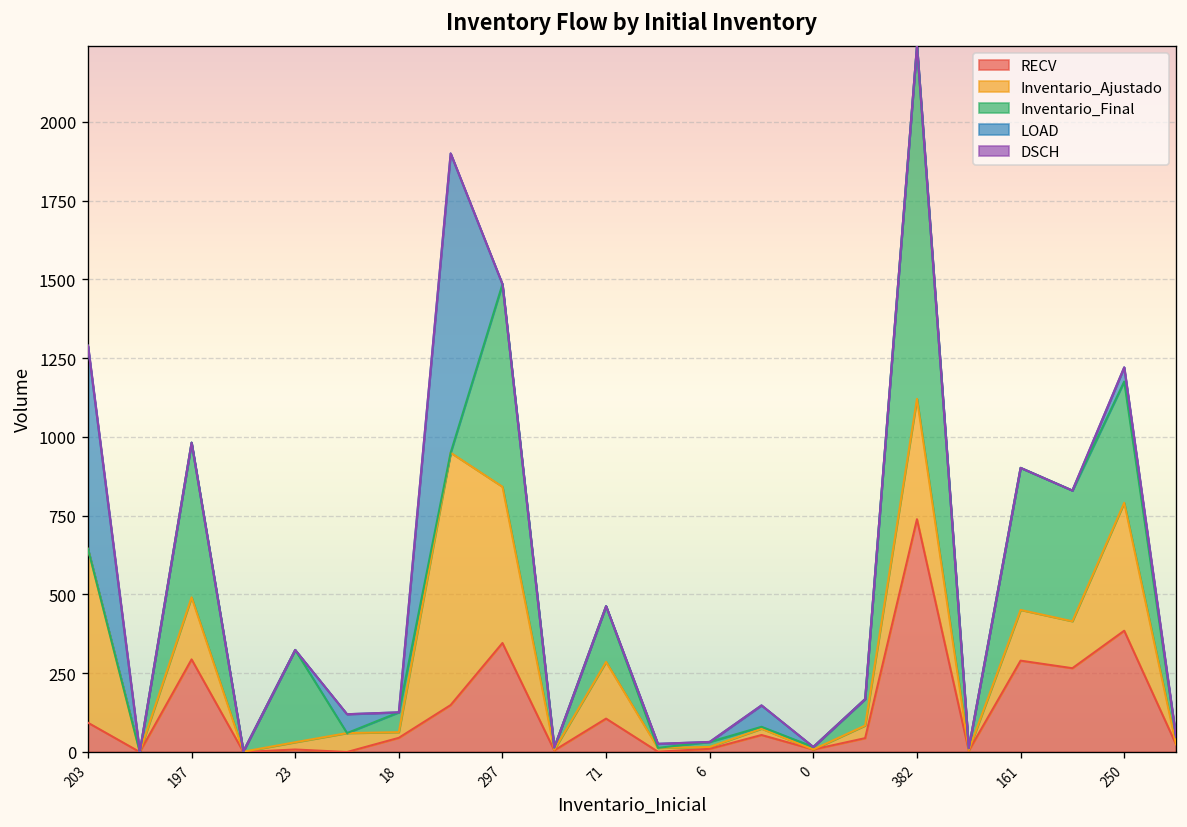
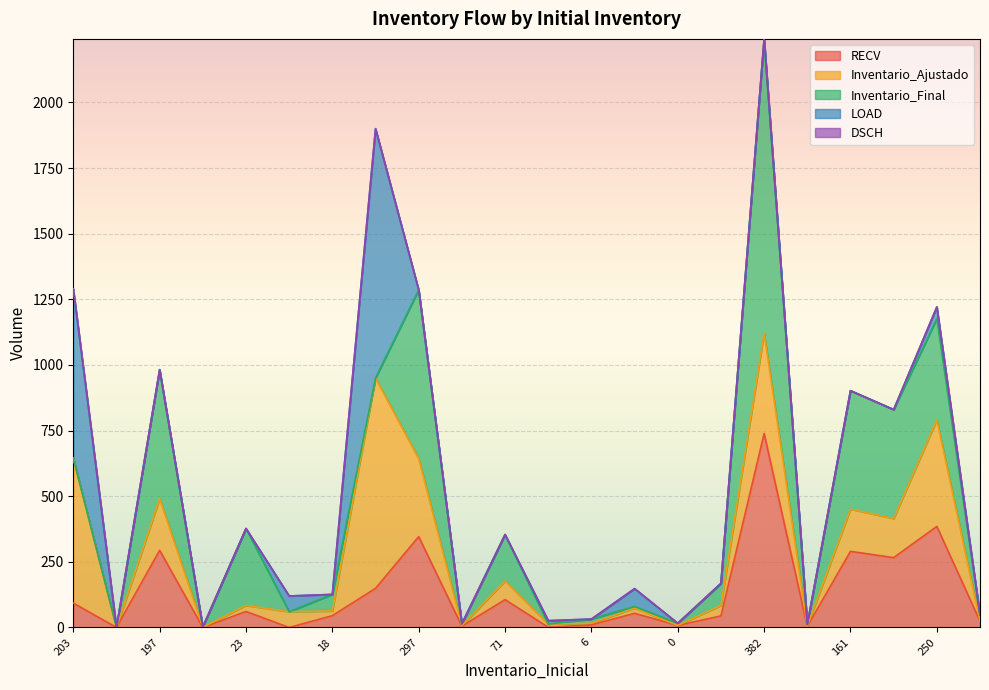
  {
    "RECV": {
      "203": 90,
      "197": 290,
-     "23": 10,
+     "23": 60,
      "18": 50,
      "297": 350,
      "71": 110,
      "382": 740,
      "161": 290,
      "250": 390
    },
    "Inventario_Ajustado": {
      "197": 200,
      "23": 20,
      "18": 20,
-     "297": 500,
-     "71": 180,
+     "297": 300,
+     "71": 70,
      "382": 380,
      "161": 160,
      "250": 410
    },
    "Inventario_Final": {
      "250": 390
    }
  }
